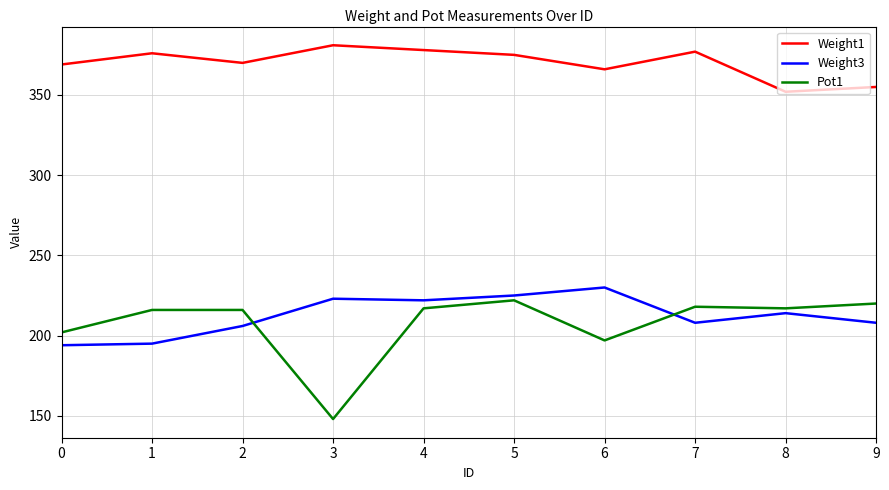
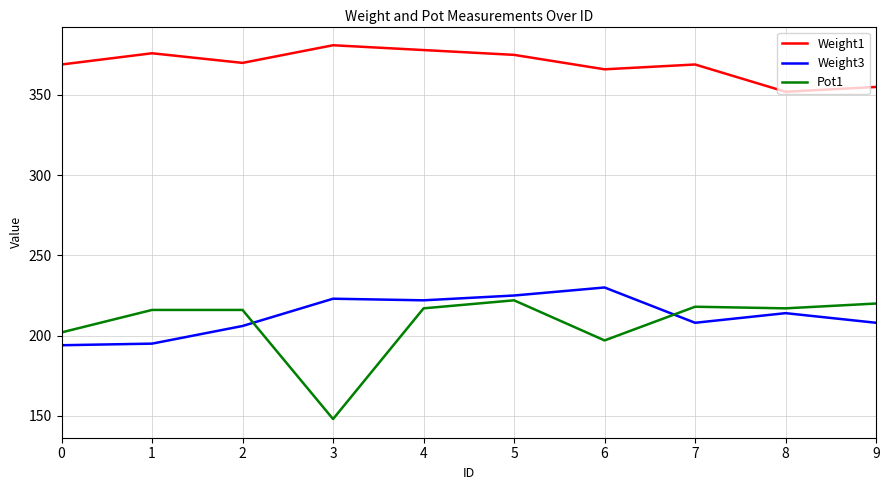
  {
    "Weight1": {
      "0": 369,
      "1": 376,
      "2": 370,
      "3": 381,
      "4": 378,
      "5": 375,
      "6": 366,
-     "7": 377,
+     "7": 369,
      "9": 355
    },
    "Weight3": {
      "0": 194,
      "1": 195,
      "2": 206,
      "3": 223,
      "4": 222,
      "5": 225,
      "6": 230,
      "7": 208,
      "8": 214,
      "9": 208
    },
    "Pot1": {
      "0": 202,
      "1": 216,
      "2": 216,
      "3": 148,
      "4": 217,
      "5": 222,
      "6": 197,
      "7": 218,
      "8": 217,
      "9": 220
    }
  }
